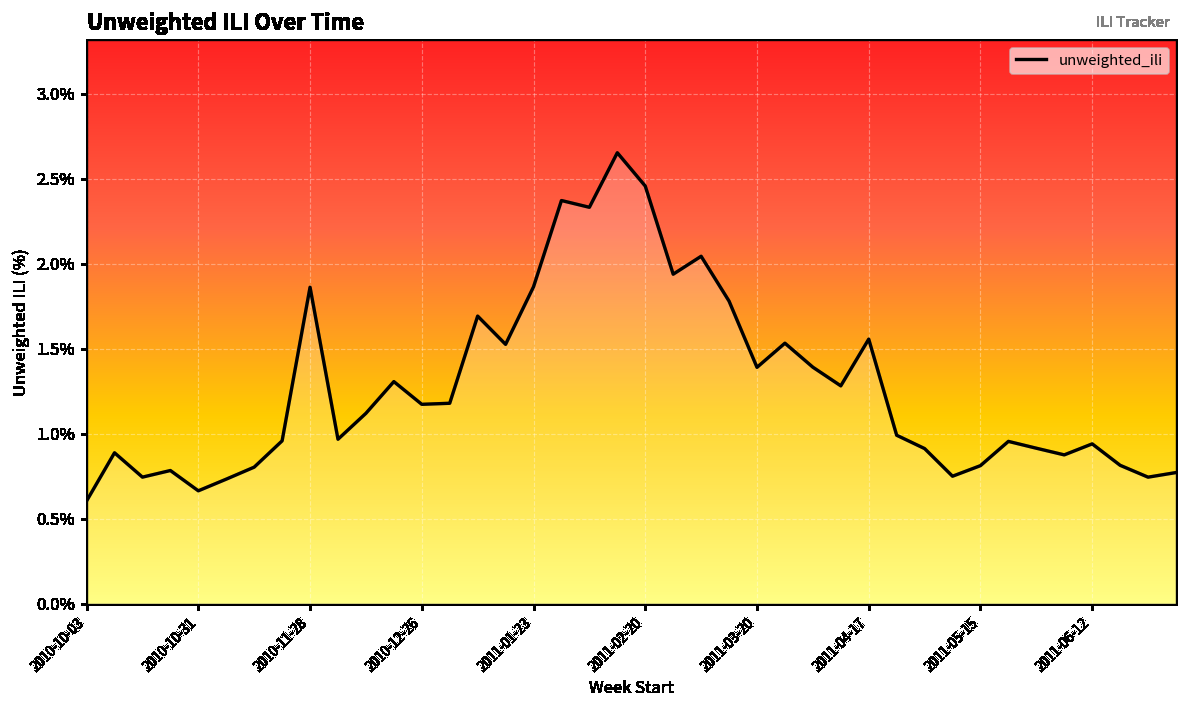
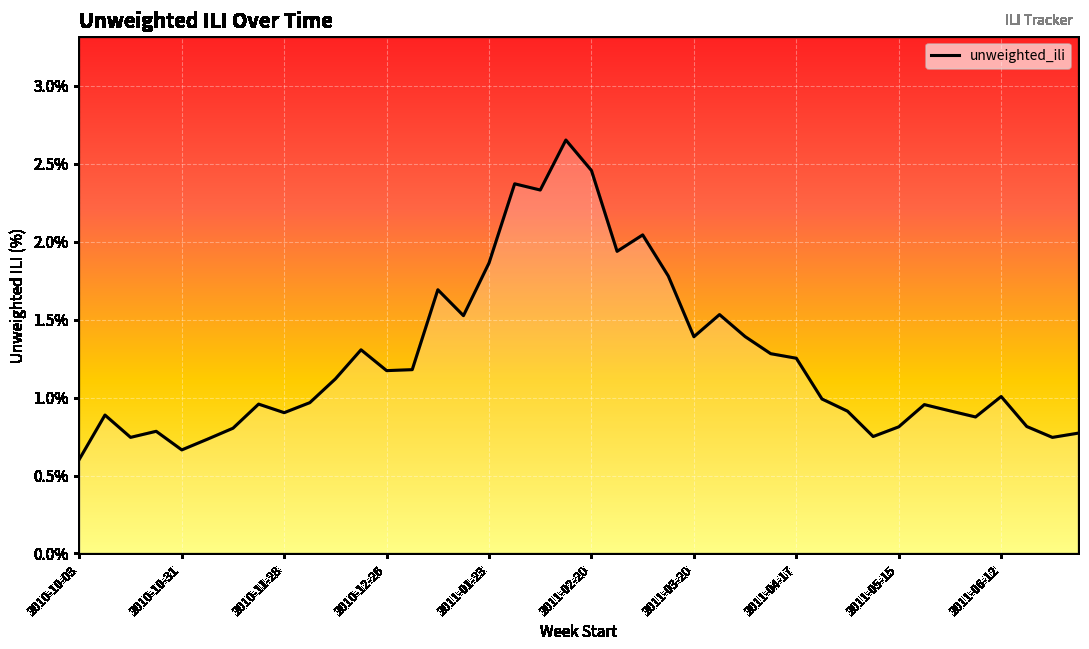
  {
    "2010-10-03": "0.60%",
    "2010-10-31": "0.66%",
-   "2010-11-28": "1.86%",
+   "2010-11-28": "0.90%",
    "2010-12-26": "1.17%",
    "2011-01-23": "1.86%",
    "2011-02-20": "2.46%",
    "2011-03-20": "1.39%",
-   "2011-04-17": "1.56%",
+   "2011-04-17": "1.25%",
    "2011-05-15": "0.81%",
-   "2011-06-12": "0.94%"
+   "2011-06-12": "1.01%"
  }
